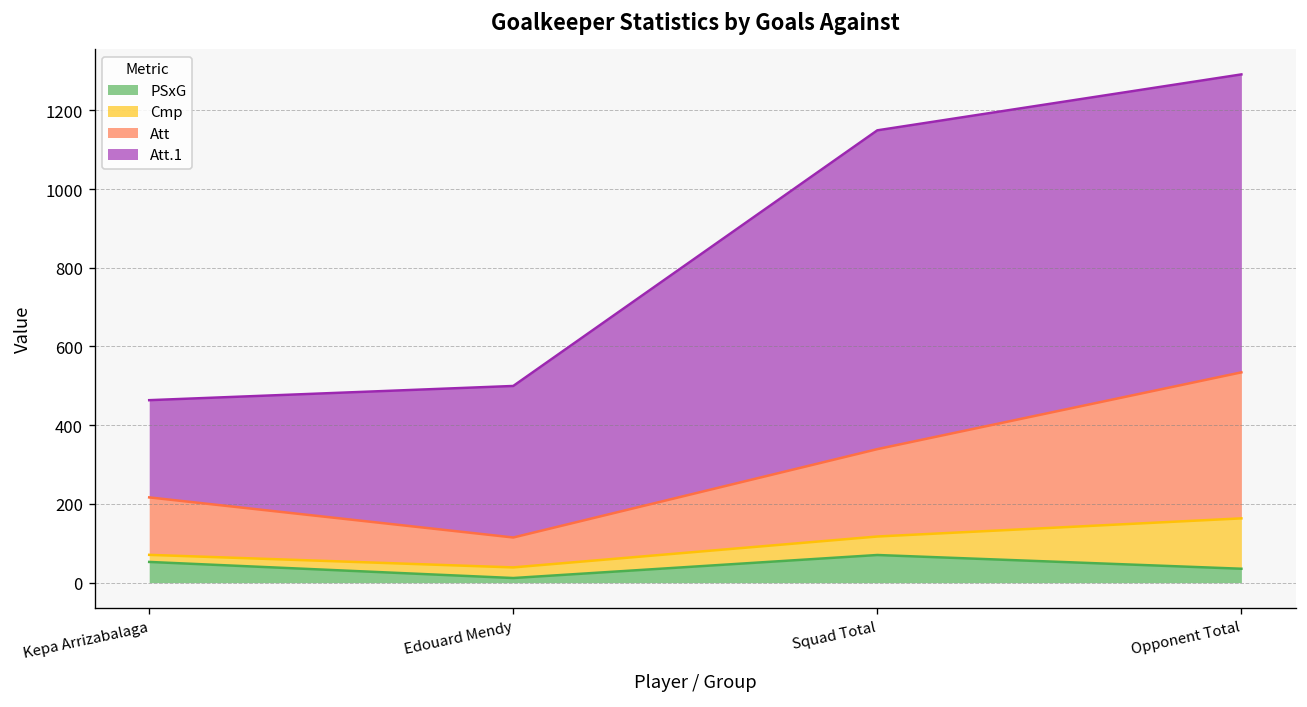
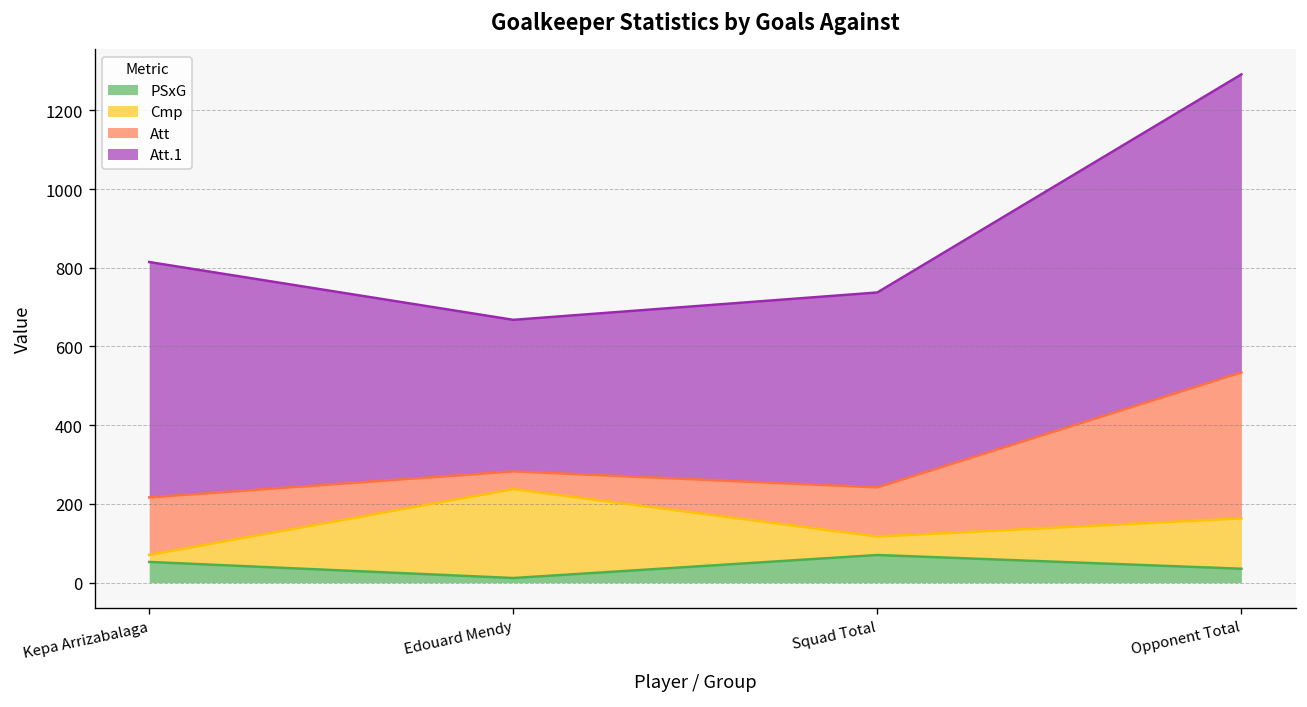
  {
    "PSxG": {
      "Kepa Arrizabalaga": 50,
      "Edouard Mendy": 10,
      "Squad Total": 70,
      "Opponent Total": 40
    },
    "Cmp": {
      "Kepa Arrizabalaga": 20,
-     "Edouard Mendy": 30,
+     "Edouard Mendy": 230,
      "Squad Total": 50,
      "Opponent Total": 130
    },
    "Att": {
      "Kepa Arrizabalaga": 150,
-     "Edouard Mendy": 80,
-     "Squad Total": 220,
+     "Edouard Mendy": 50,
+     "Squad Total": 120,
      "Opponent Total": 370
    },
    "Att.1": {
-     "Kepa Arrizabalaga": 250,
+     "Kepa Arrizabalaga": 600,
      "Edouard Mendy": 390,
-     "Squad Total": 810,
+     "Squad Total": 500,
      "Opponent Total": 760
    }
  }
